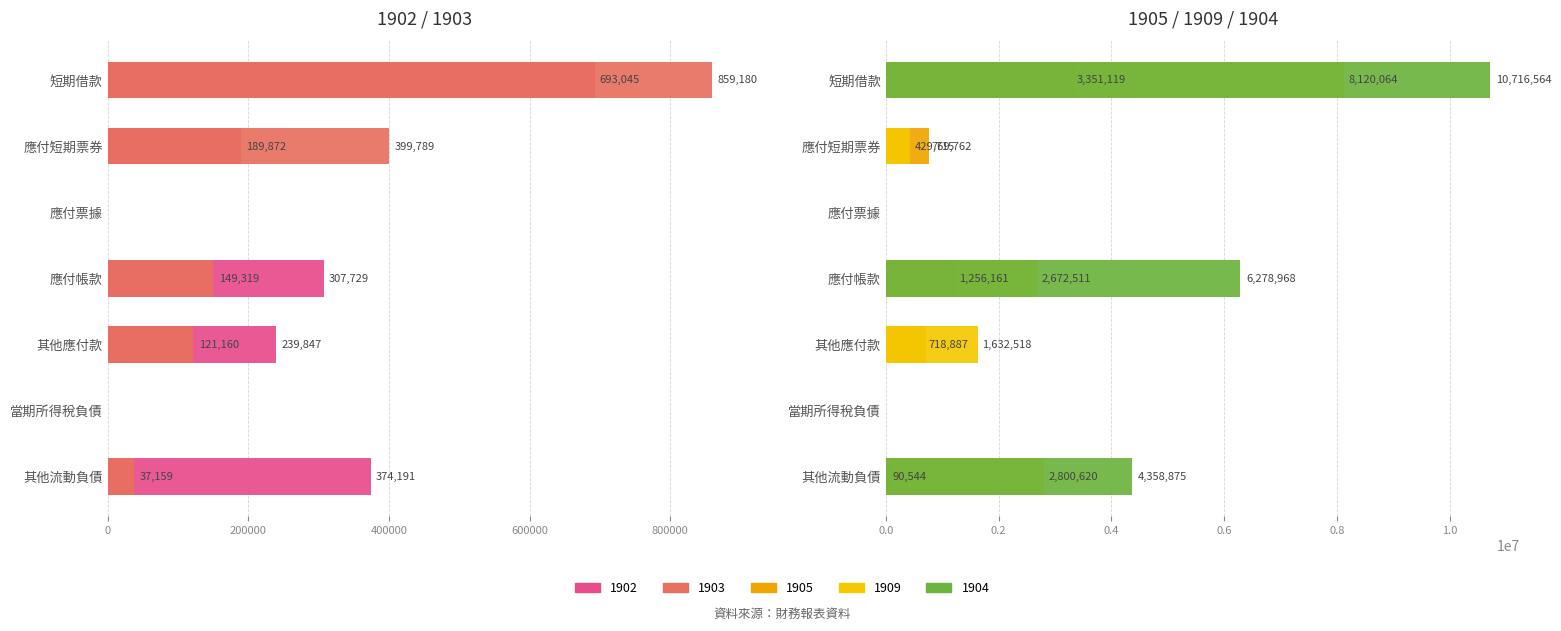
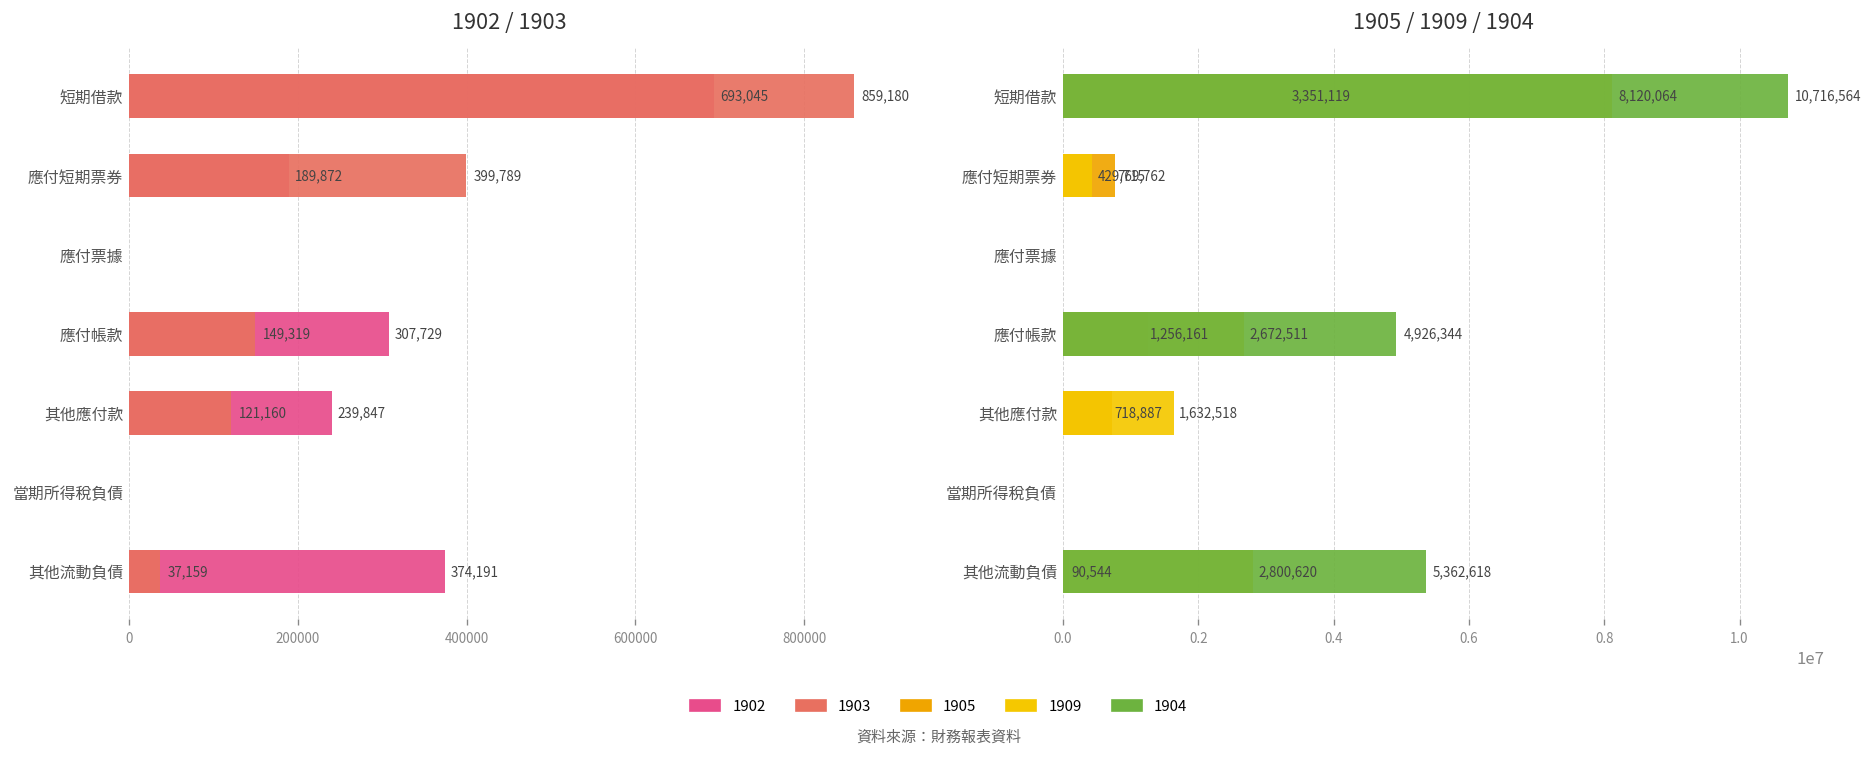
  {
    "1905 / 1909 / 1904": {
      "1904": {
        "短期借款": "10,716,564",
-       "應付帳款": "6,278,968",
-       "其他流動負債": "4,358,875"
+       "應付帳款": "4,926,344",
+       "其他流動負債": "5,362,618"
      }
    }
  }
